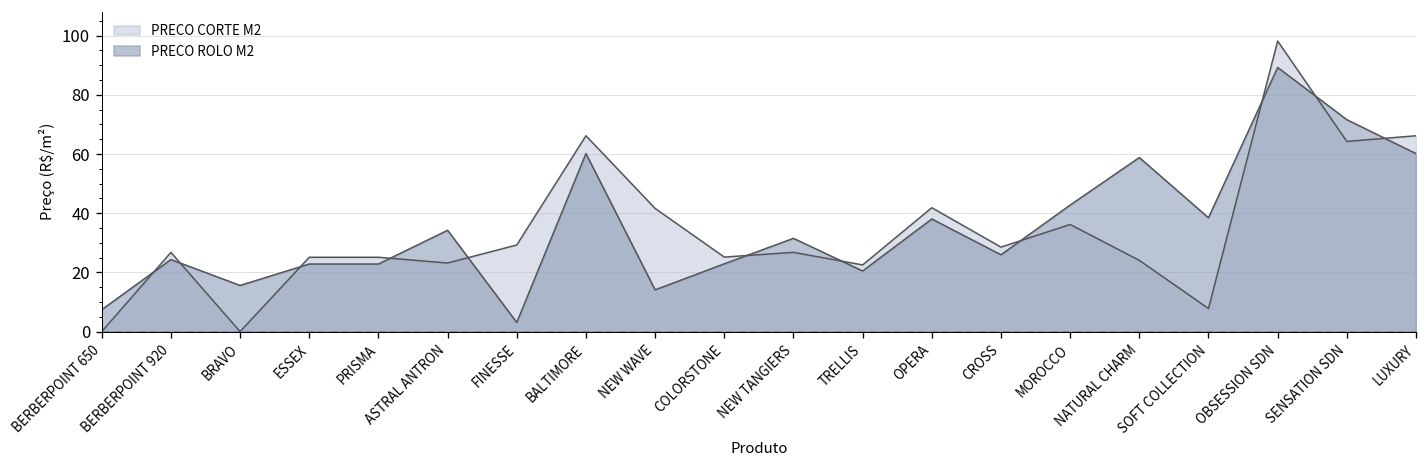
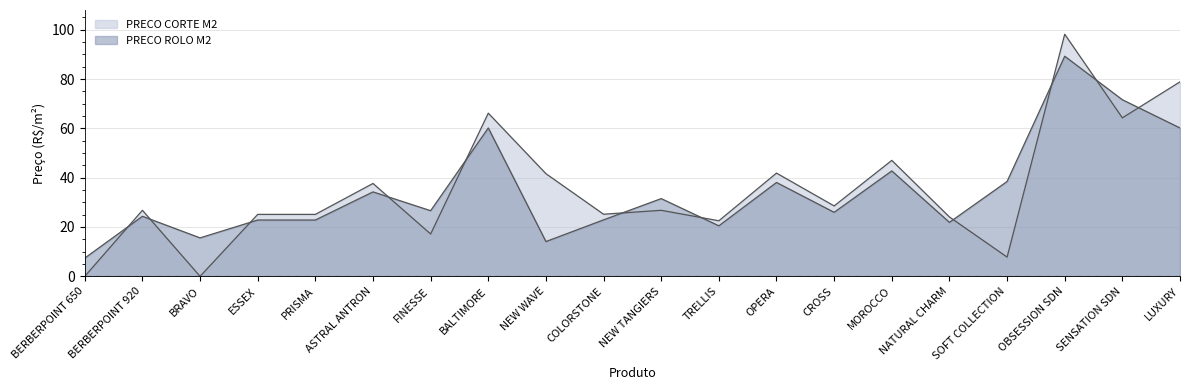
  {
    "PRECO CORTE M2": {
      "BERBERPOINT 650": 0,
      "BERBERPOINT 920": 27,
      "BRAVO": 0,
      "ESSEX": 25,
      "PRISMA": 25,
-     "ASTRAL ANTRON": 23,
-     "FINESSE": 29,
+     "ASTRAL ANTRON": 38,
+     "FINESSE": 17,
      "BALTIMORE": 66,
      "NEW WAVE": 42,
      "COLORSTONE": 25,
      "NEW TANGIERS": 27,
      "TRELLIS": 23,
      "OPERA": 42,
      "CROSS": 29,
-     "MOROCCO": 36,
+     "MOROCCO": 47,
      "NATURAL CHARM": 24,
      "SOFT COLLECTION": 8,
      "OBSESSION SDN": 98,
      "SENSATION SDN": 64,
-     "LUXURY": 66
+     "LUXURY": 79
    },
    "PRECO ROLO M2": {
      "BERBERPOINT 650": 7,
      "BERBERPOINT 920": 24,
      "BRAVO": 16,
      "ESSEX": 23,
      "PRISMA": 23,
      "ASTRAL ANTRON": 34,
-     "FINESSE": 3,
+     "FINESSE": 27,
      "BALTIMORE": 60,
      "NEW WAVE": 14,
      "COLORSTONE": 23,
      "NEW TANGIERS": 32,
      "TRELLIS": 20,
      "OPERA": 38,
      "CROSS": 26,
      "MOROCCO": 43,
-     "NATURAL CHARM": 59,
+     "NATURAL CHARM": 22,
      "SOFT COLLECTION": 38,
      "OBSESSION SDN": 89,
      "SENSATION SDN": 72,
      "LUXURY": 60
    }
  }
